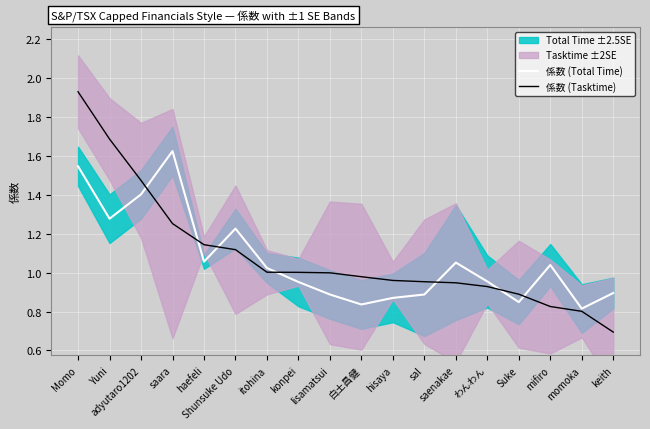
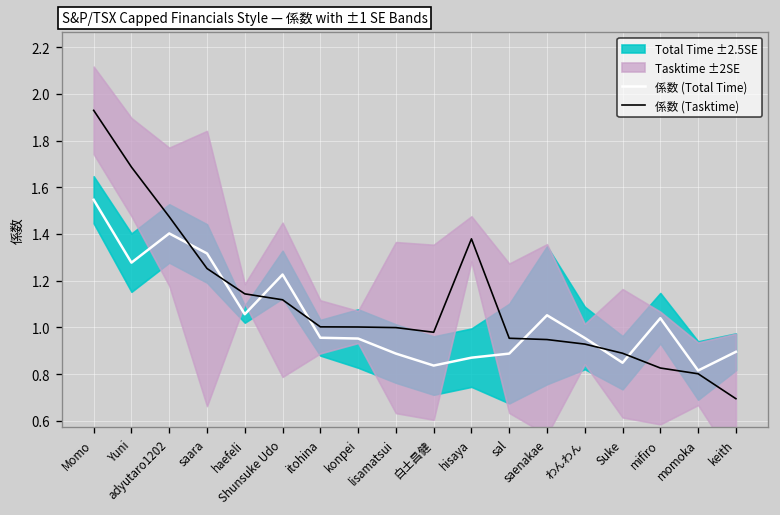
  {
    "係数 (Total Time)": {
      "Momo": 1.55,
      "Yuni": 1.28,
      "adyutaro1202": 1.40,
-     "saara": 1.62,
+     "saara": 1.32,
      "haefeli": 1.06,
      "Shunsuke Udo": 1.23,
-     "itohina": 1.02,
+     "itohina": 0.96,
      "konpei": 0.95,
      "lisamatsui": 0.89,
      "白土昌健": 0.84,
      "hisaya": 0.87,
      "sal": 0.89,
      "saenakae": 1.05,
      "わんわん": 0.95,
      "Suke": 0.85,
      "mifiro": 1.04,
      "momoka": 0.82,
      "keith": 0.90
    },
    "係数 (Tasktime)": {
      "Momo": 1.93,
      "Yuni": 1.69,
      "adyutaro1202": 1.47,
      "saara": 1.25,
      "haefeli": 1.14,
      "Shunsuke Udo": 1.12,
      "itohina": 1.00,
      "konpei": 1.00,
      "lisamatsui": 1.00,
      "白土昌健": 0.98,
-     "hisaya": 0.96,
+     "hisaya": 1.38,
      "sal": 0.95,
      "saenakae": 0.95,
      "わんわん": 0.93,
      "Suke": 0.89,
      "mifiro": 0.83,
      "momoka": 0.80,
      "keith": 0.69
    }
  }
